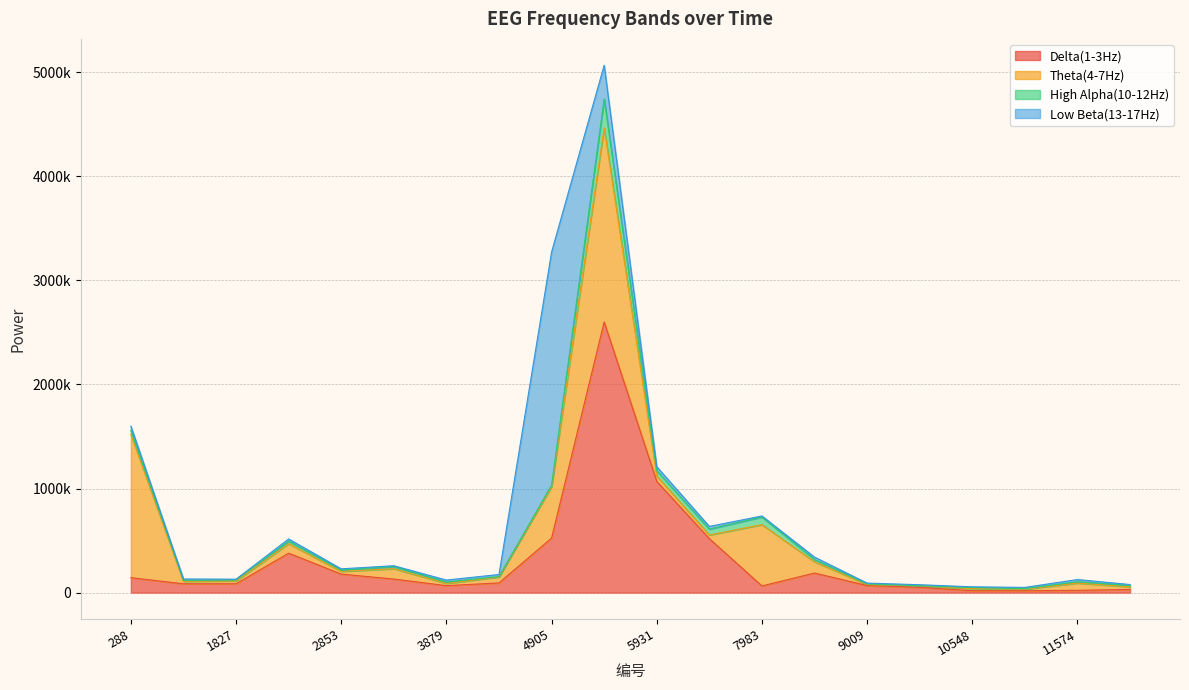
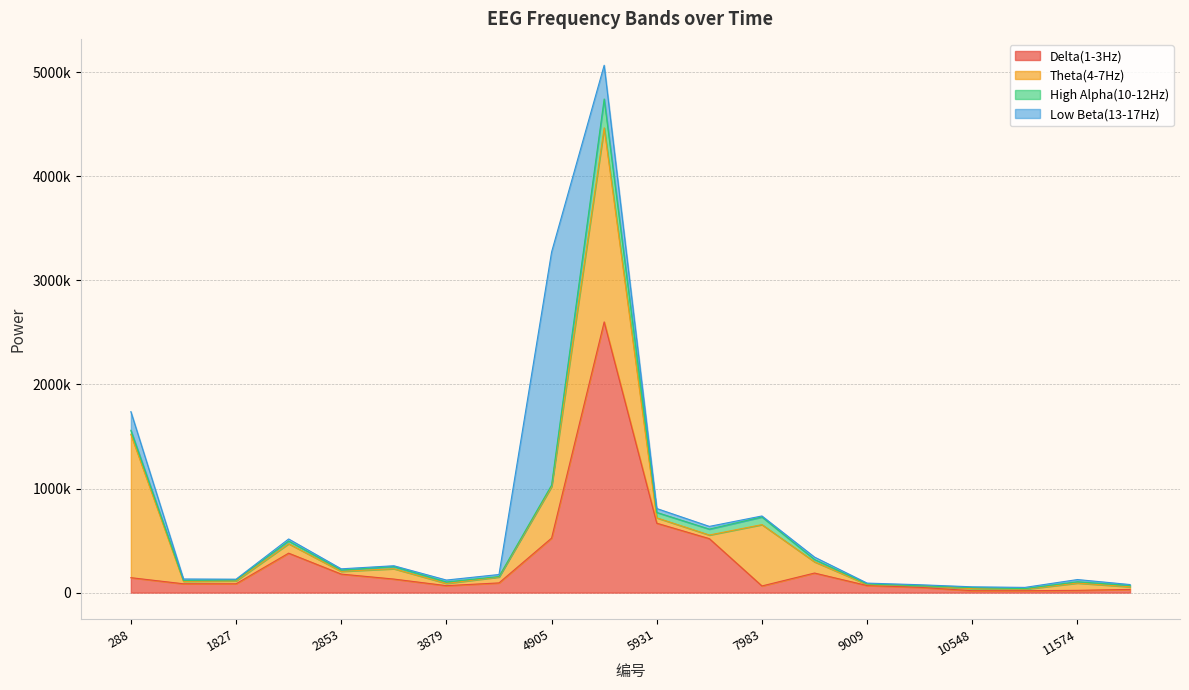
  {
    "Delta(1-3Hz)": {
      "288": 140000,
      "1827": 80000,
      "2853": 180000,
      "4905": 520000,
-     "5931": 1070000,
+     "5931": 670000,
      "7983": 60000,
      "11574": 20000
    },
    "Theta(4-7Hz)": {
      "288": 1380000,
      "5931": 50000,
      "7983": 590000
    },
    "High Alpha(10-12Hz)": {
      "288": 40000,
      "5931": 50000
    },
    "Low Beta(13-17Hz)": {
-     "288": 40000,
+     "288": 180000,
      "4905": 2240000,
      "5931": 40000
    }
  }
